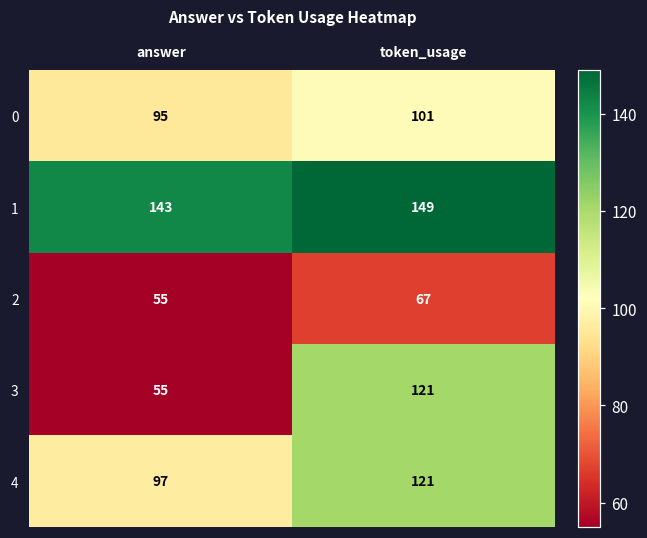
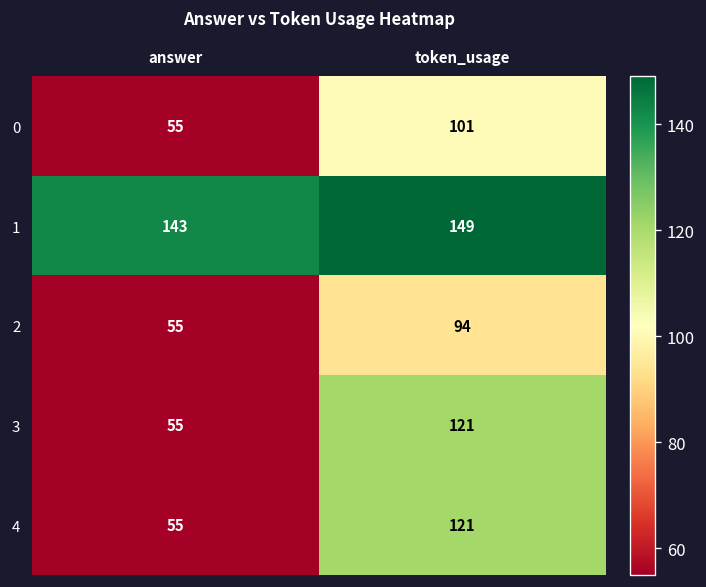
  {
    "0": {
-     "answer": 95,
+     "answer": 55,
      "token_usage": 101
    },
    "1": {
      "answer": 143,
      "token_usage": 149
    },
    "2": {
      "answer": 55,
-     "token_usage": 67
+     "token_usage": 94
    },
    "3": {
      "answer": 55,
      "token_usage": 121
    },
    "4": {
-     "answer": 97,
+     "answer": 55,
      "token_usage": 121
    }
  }
